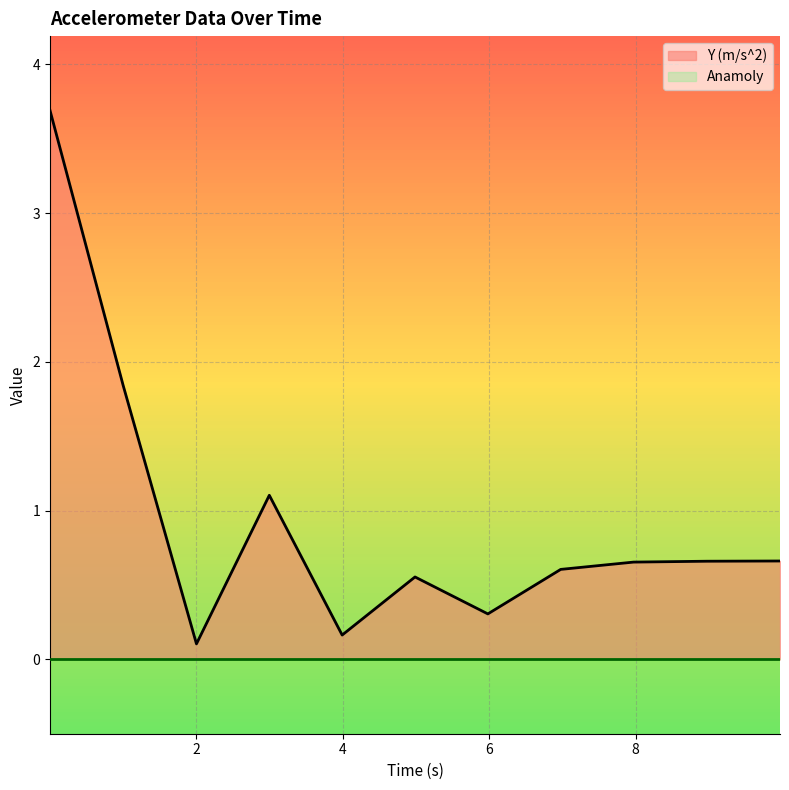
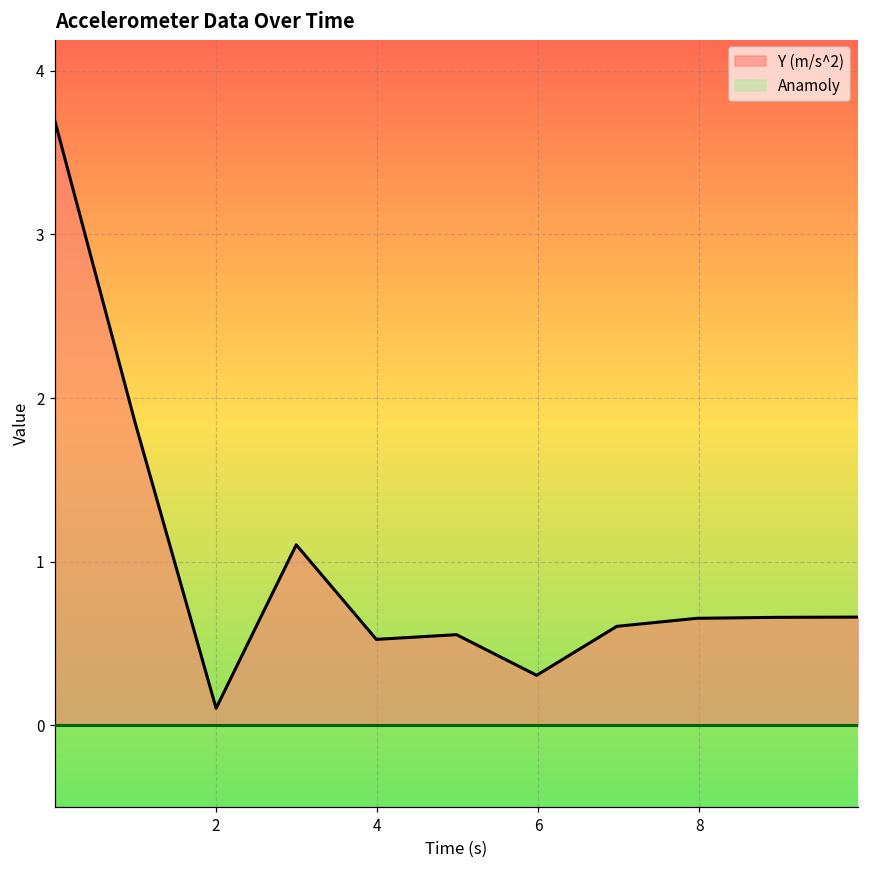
  {
    "Y (m/s^2)": {
      "2": 0.10,
-     "4": 0.16,
+     "4": 0.53,
      "6": 0.31
    },
    "Anamoly": {
      "2": 0.00,
      "4": 0.00,
      "6": 0.00
    }
  }
